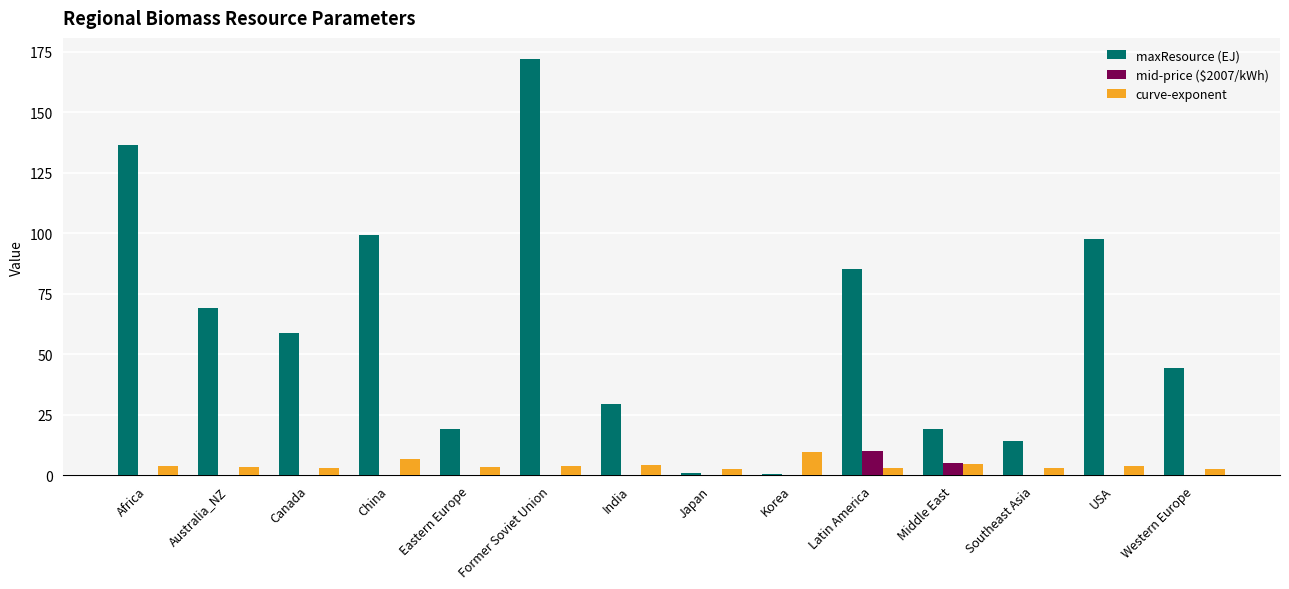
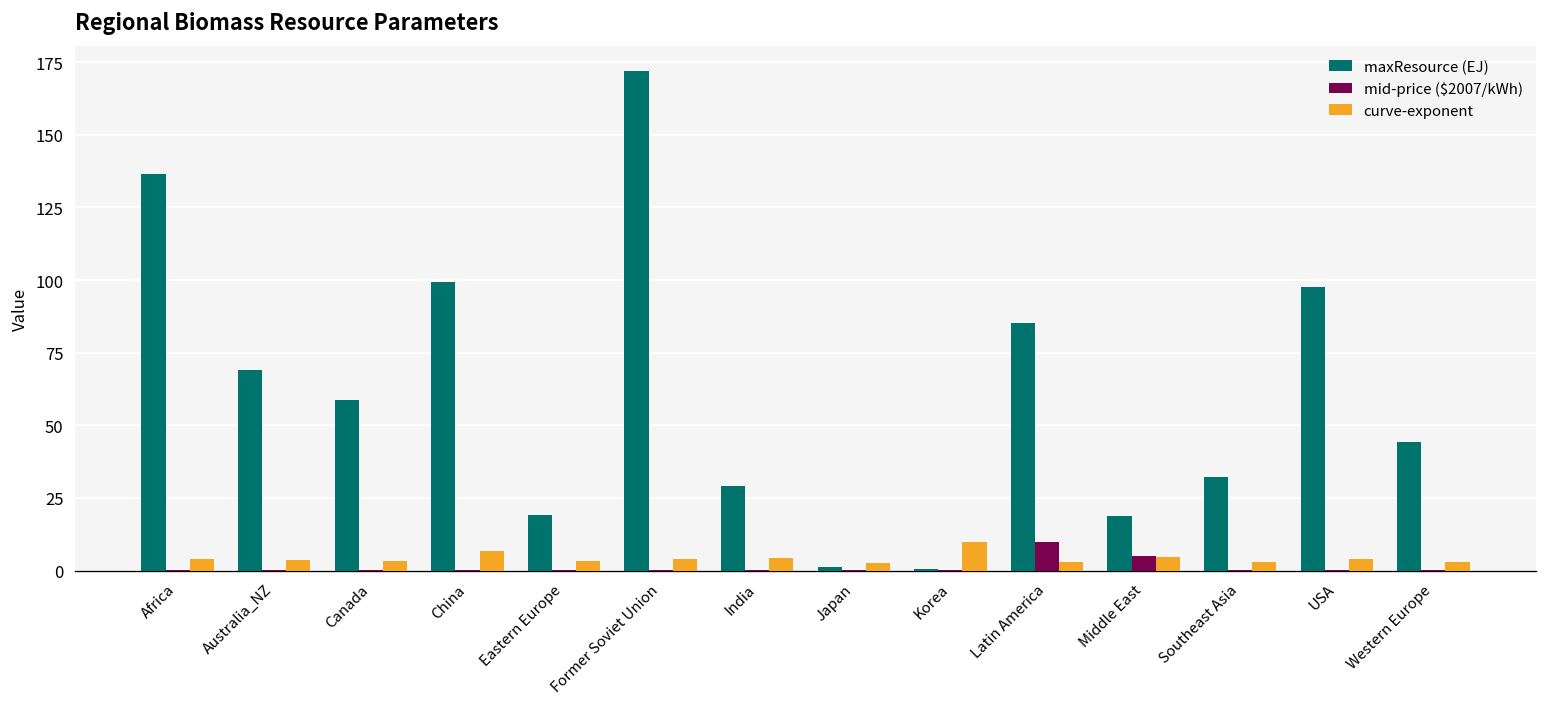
  {
    "maxResource (EJ)": {
      "Africa": 137,
      "Australia_NZ": 69,
      "Canada": 59,
      "China": 99,
      "Eastern Europe": 19,
      "Former Soviet Union": 172,
      "India": 29,
      "Japan": 1,
      "Latin America": 85,
      "Middle East": 19,
-     "Southeast Asia": 14,
+     "Southeast Asia": 32,
      "USA": 98,
      "Western Europe": 44
    },
    "mid-price ($2007/kWh)": {
      "Latin America": 10,
      "Middle East": 5
    },
    "curve-exponent": {
      "Africa": 4,
      "Australia_NZ": 4,
      "Canada": 3,
      "China": 7,
      "Eastern Europe": 3,
      "Former Soviet Union": 4,
      "India": 4,
      "Japan": 3,
      "Korea": 10,
      "Latin America": 3,
      "Middle East": 5,
      "Southeast Asia": 3,
      "USA": 4,
      "Western Europe": 3
    }
  }
